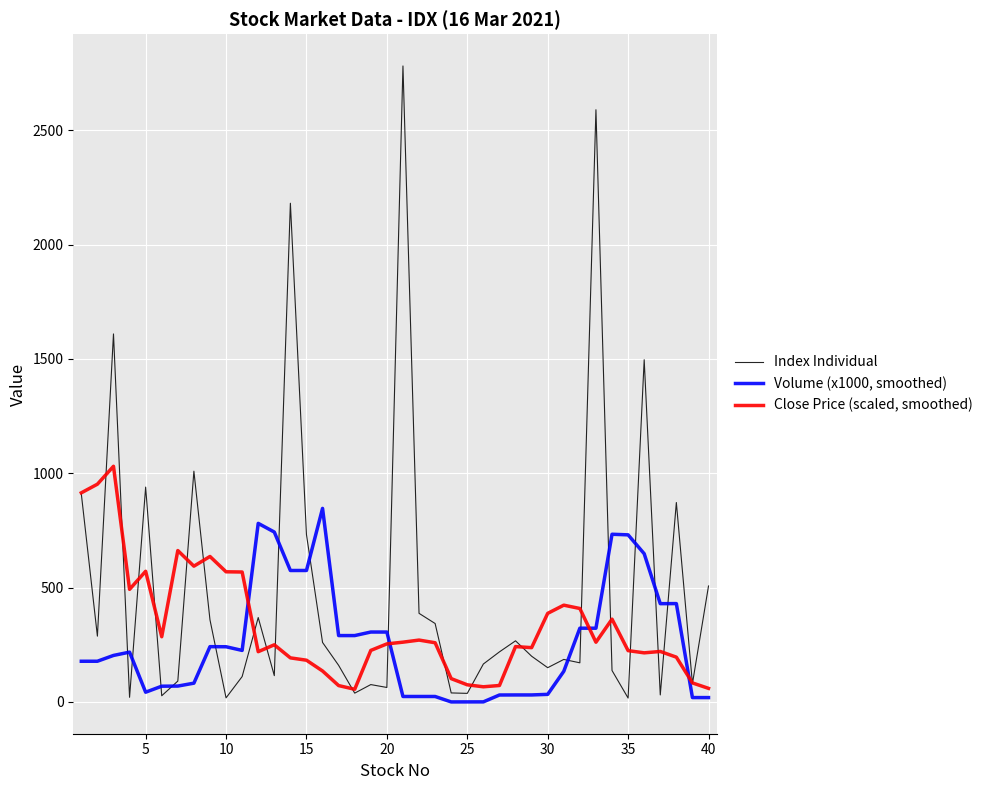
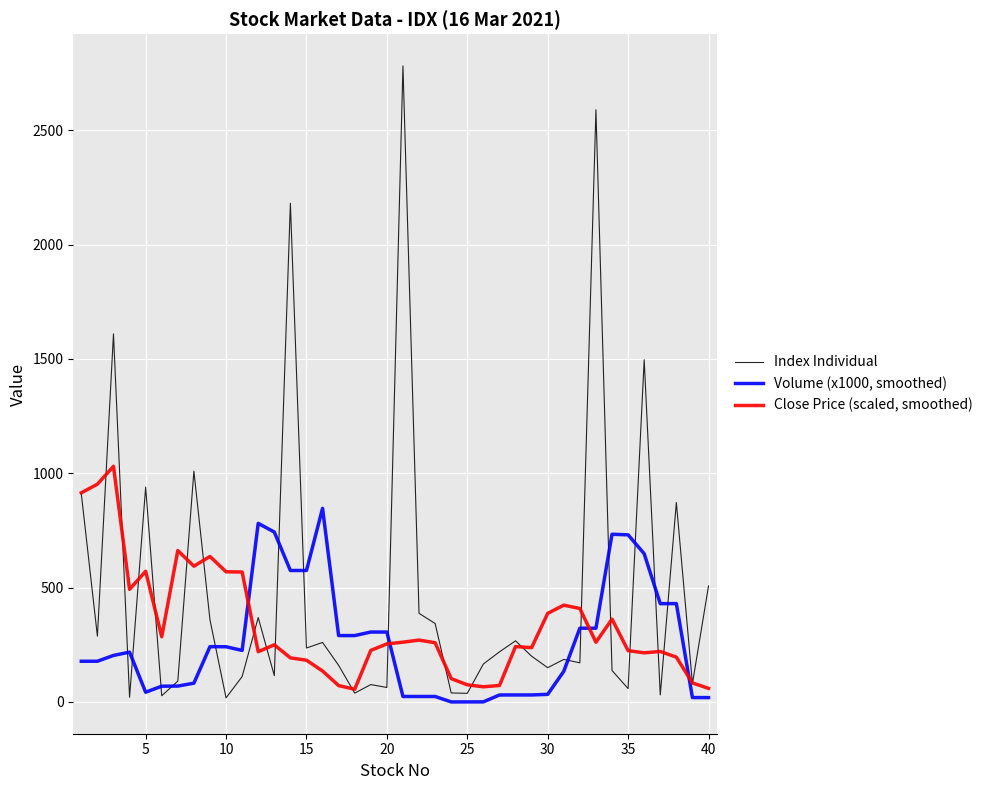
  {
    "Index Individual": {
      "5": 940,
      "10": 20,
-     "15": 730,
+     "15": 240,
      "20": 60,
      "25": 40,
      "30": 150,
-     "35": 20,
+     "35": 60,
      "40": 510
    },
    "Volume (x1000, smoothed)": {
      "5": 40,
      "10": 240,
      "15": 570,
      "20": 310,
      "25": 0,
      "30": 30,
      "35": 730,
      "40": 20
    },
    "Close Price (scaled, smoothed)": {
      "5": 570,
      "10": 570,
      "15": 180,
      "20": 250,
      "25": 70,
      "30": 390,
      "35": 220,
      "40": 60
    }
  }
